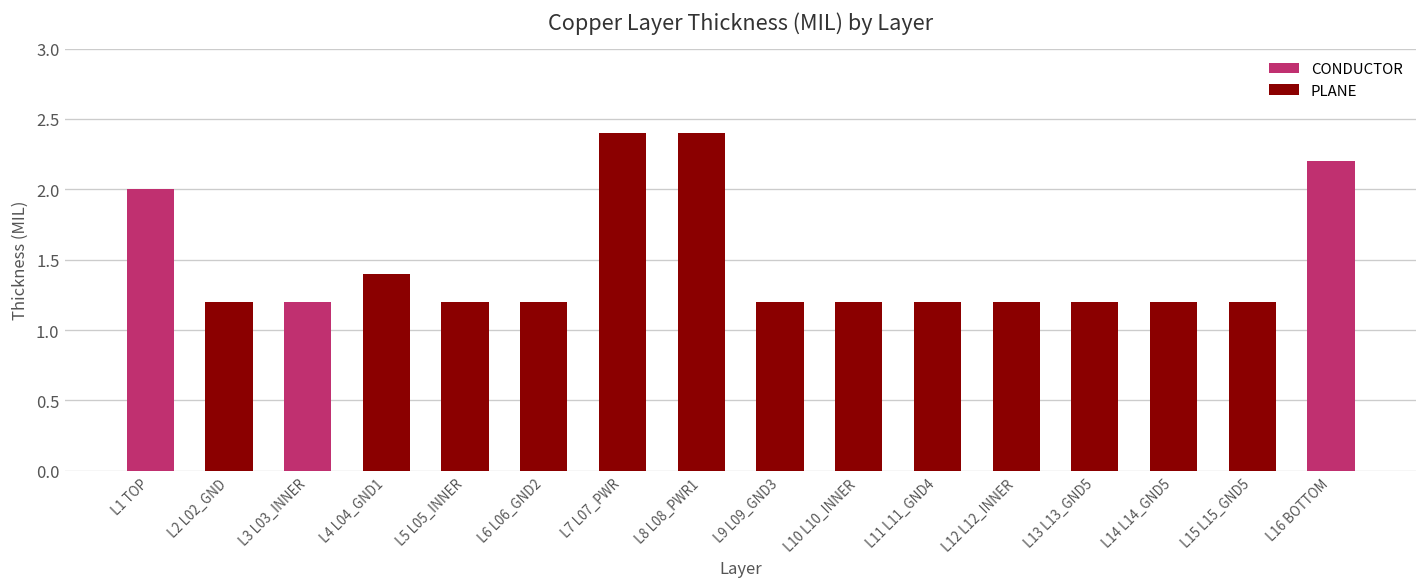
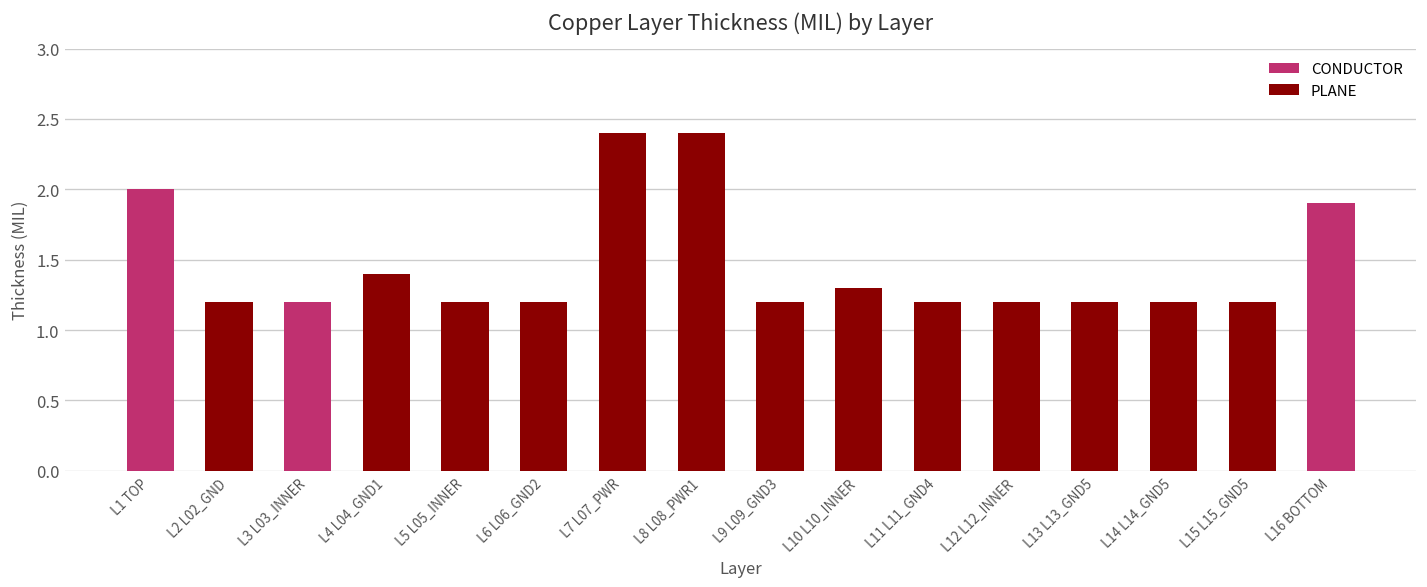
  {
    "CONDUCTOR": {
      "L1 TOP": 2.0,
      "L2 L02_GND": 0.0,
      "L3 L03_INNER": 1.2,
      "L4 L04_GND1": 0.0,
      "L5 L05_INNER": 0.0,
      "L6 L06_GND2": 0.0,
      "L7 L07_PWR": 0.0,
      "L8 L08_PWR1": 0.0,
      "L9 L09_GND3": 0.0,
      "L10 L10_INNER": 0.0,
      "L11 L11_GND4": 0.0,
      "L12 L12_INNER": 0.0,
      "L13 L13_GND5": 0.0,
      "L14 L14_GND5": 0.0,
      "L15 L15_GND5": 0.0,
-     "L16 BOTTOM": 2.2
+     "L16 BOTTOM": 1.9
    },
    "PLANE": {
      "L1 TOP": 0.0,
      "L2 L02_GND": 1.2,
      "L3 L03_INNER": 0.0,
      "L4 L04_GND1": 1.4,
      "L5 L05_INNER": 1.2,
      "L6 L06_GND2": 1.2,
      "L7 L07_PWR": 2.4,
      "L8 L08_PWR1": 2.4,
      "L9 L09_GND3": 1.2,
-     "L10 L10_INNER": 1.2,
+     "L10 L10_INNER": 1.3,
      "L11 L11_GND4": 1.2,
      "L12 L12_INNER": 1.2,
      "L13 L13_GND5": 1.2,
      "L14 L14_GND5": 1.2,
      "L15 L15_GND5": 1.2,
      "L16 BOTTOM": 0.0
    }
  }
